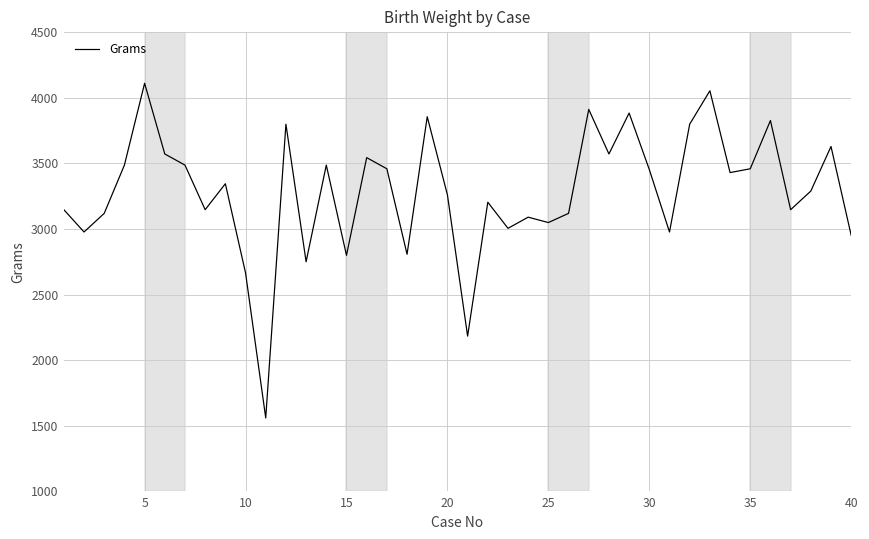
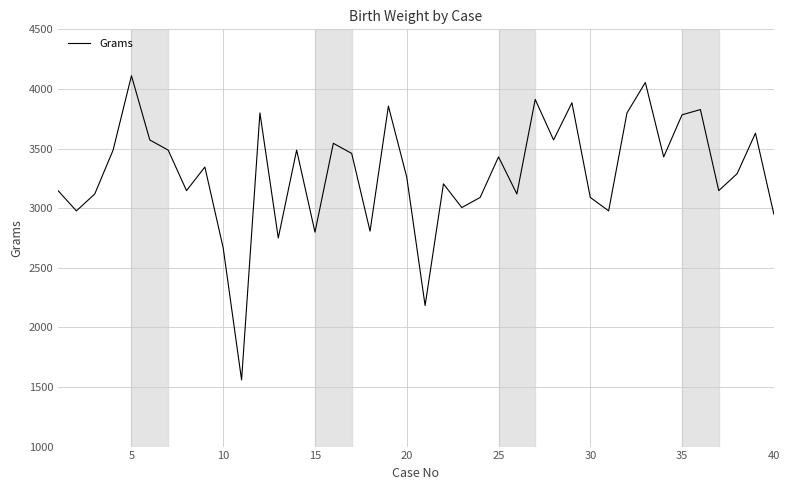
  {
    "5": 4110,
    "10": 2670,
    "15": 2800,
    "20": 3260,
-   "25": 3050,
-   "30": 3450,
-   "35": 3460,
+   "25": 3430,
+   "30": 3090,
+   "35": 3780,
    "40": 2950
  }
